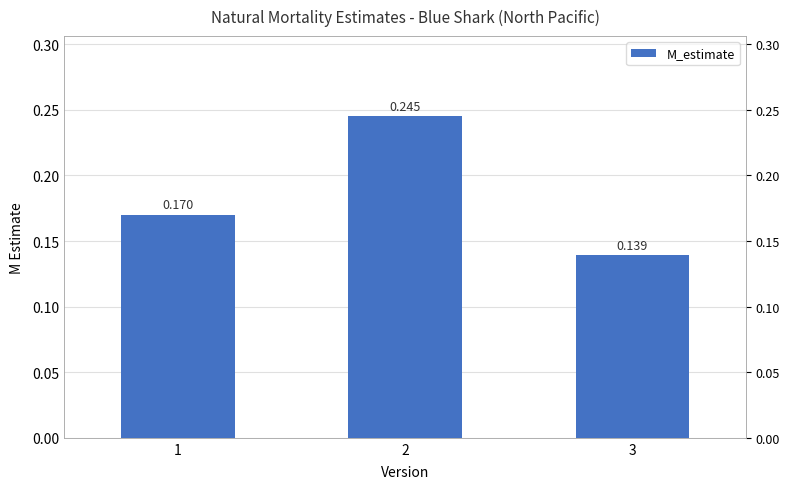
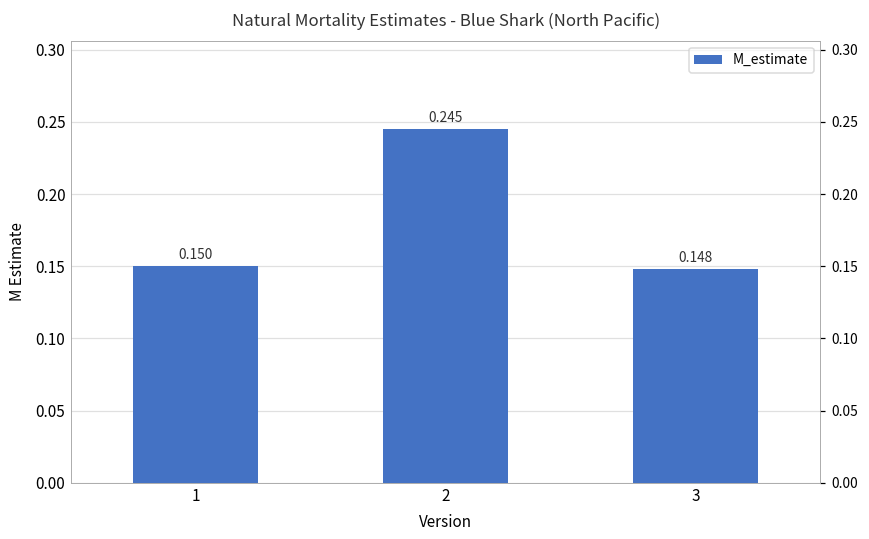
  {
-   "1": 0.170,
+   "1": 0.150,
    "2": 0.245,
-   "3": 0.139
+   "3": 0.148
  }
